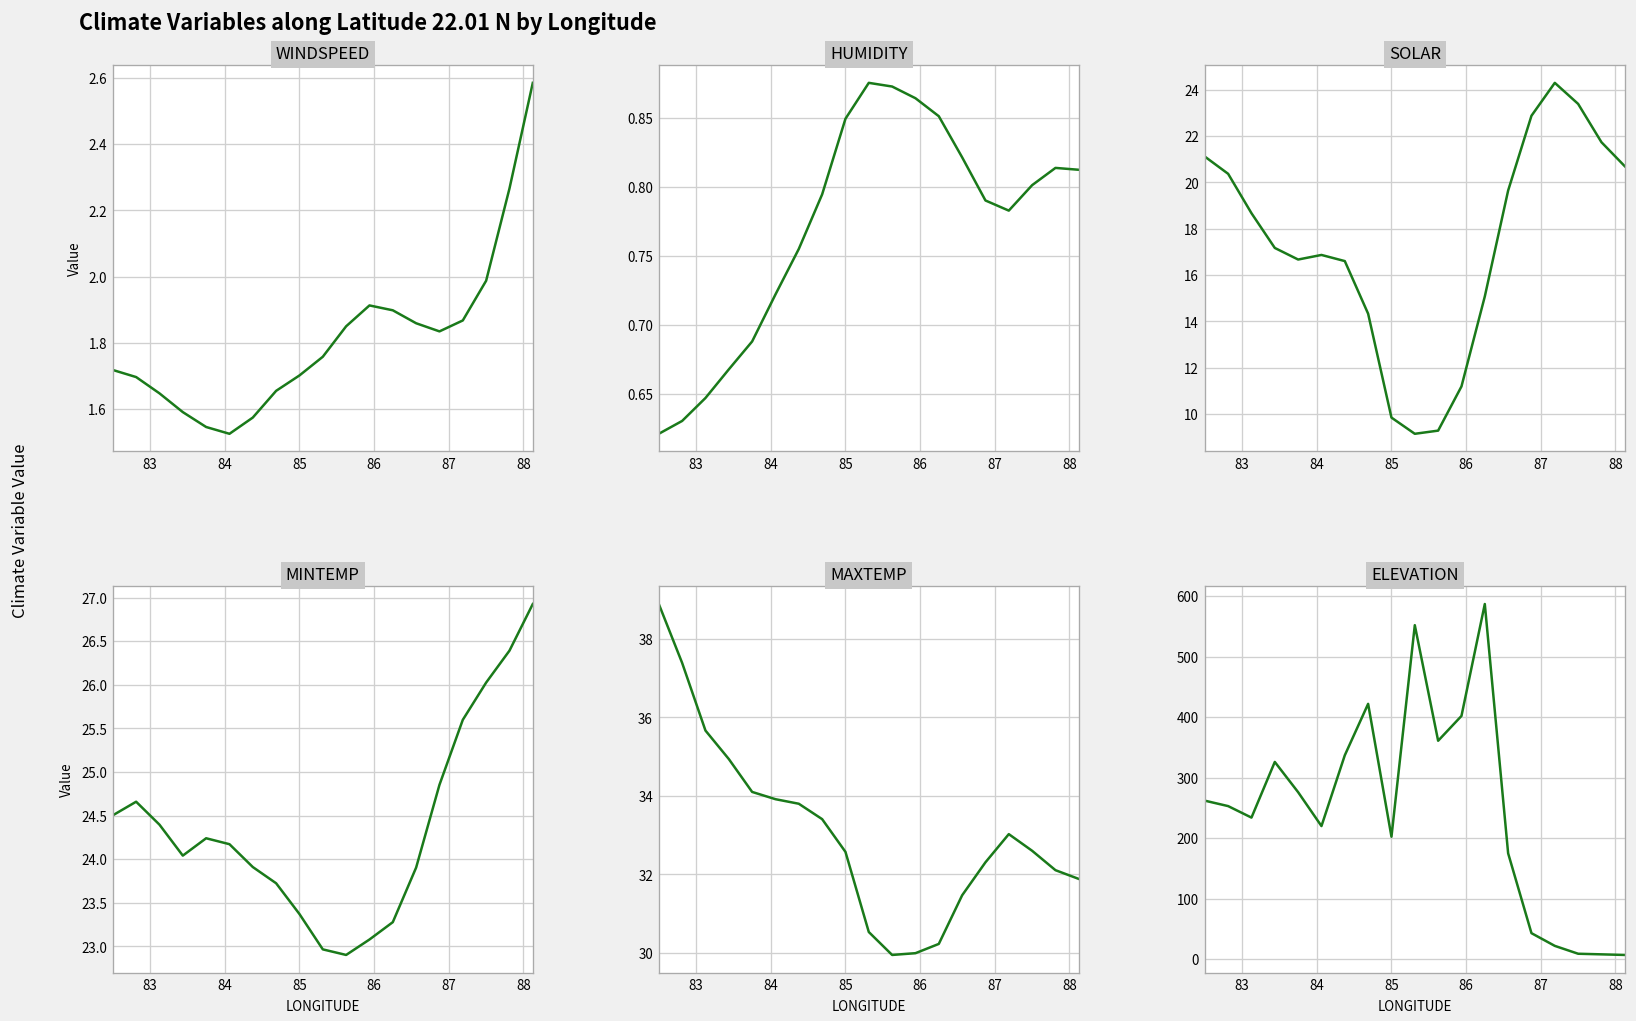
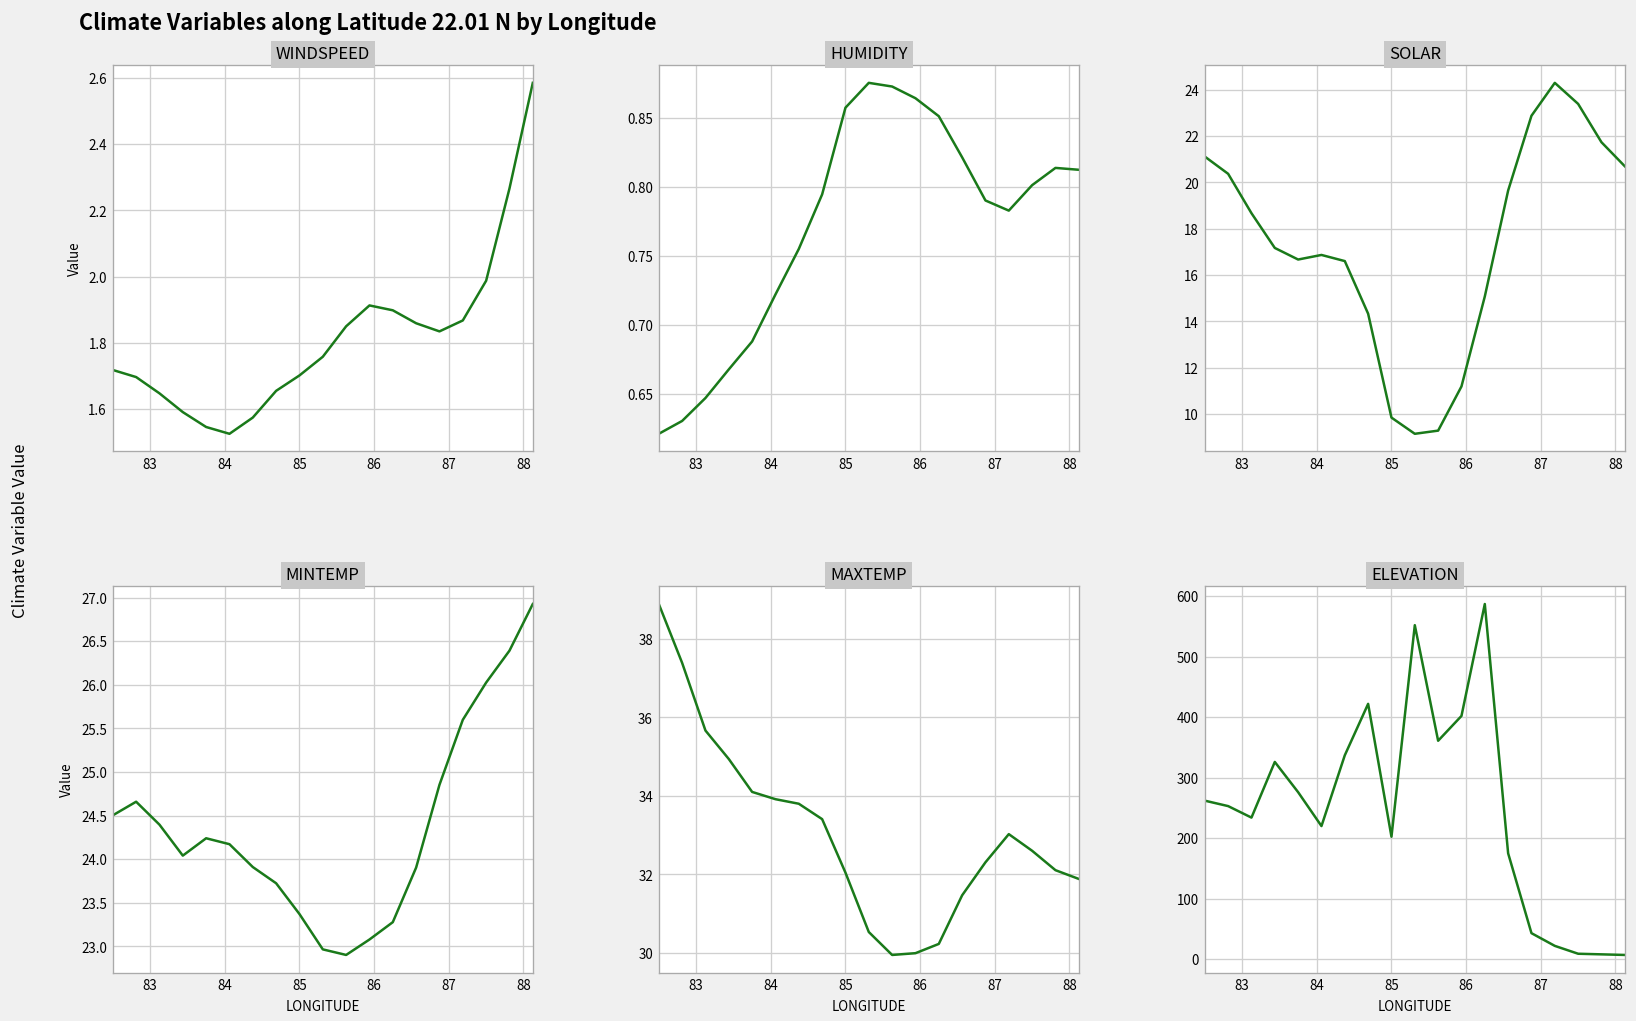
  {
    "WINDSPEED": {
      "85": 1.70
    },
    "HUMIDITY": {
-     "85": 0.849
+     "85": 0.857
    },
    "SOLAR": {
      "85": 9.8
    },
    "MINTEMP": {
      "85": 23.4
    },
    "MAXTEMP": {
-     "85": 32.6
+     "85": 32.0
    },
    "ELEVATION": {
      "85": 200
    }
  }
